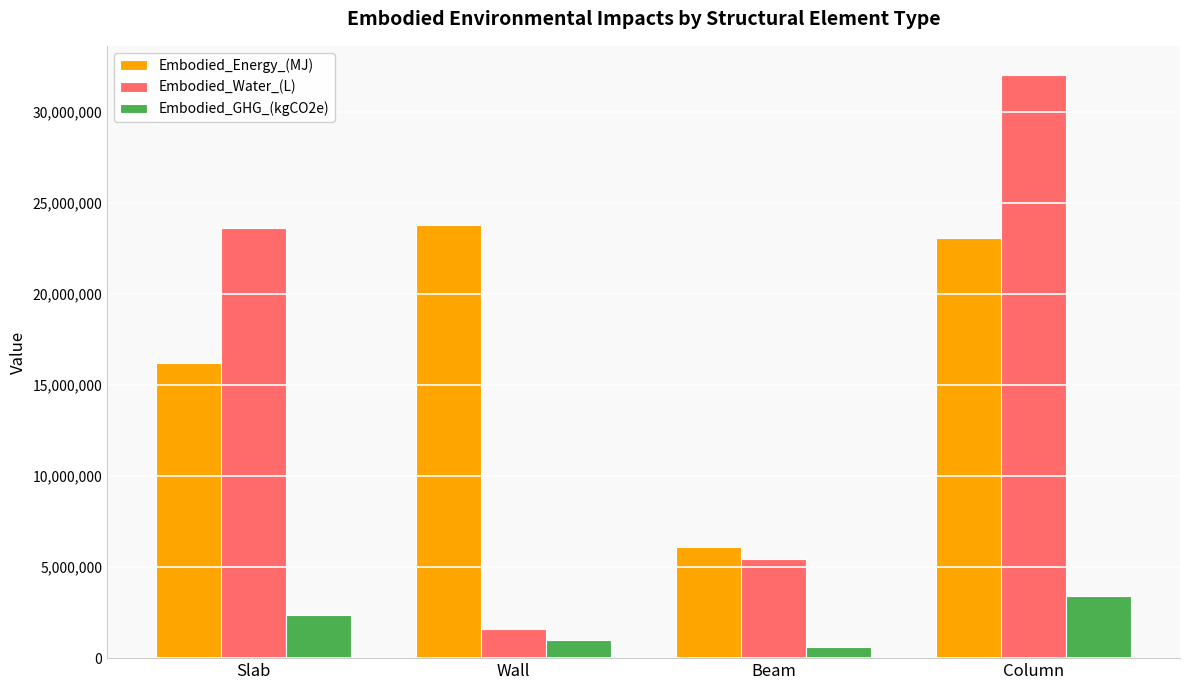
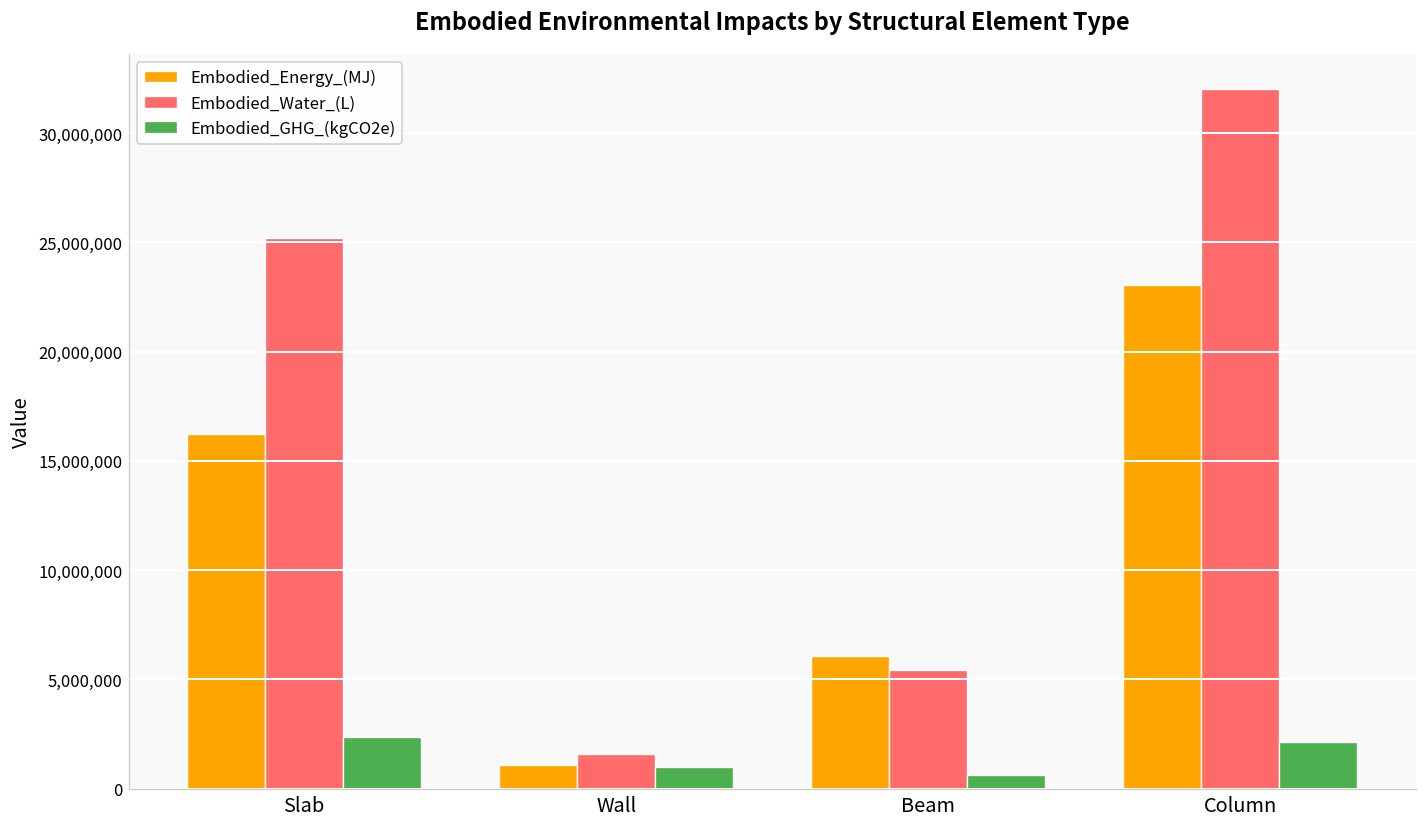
  {
    "Embodied_Energy_(MJ)": {
      "Slab": "16,200,000",
-     "Wall": "23,800,000",
+     "Wall": "1,100,000",
      "Beam": "6,100,000",
      "Column": "23,000,000"
    },
    "Embodied_Water_(L)": {
-     "Slab": "23,600,000",
+     "Slab": "25,200,000",
      "Wall": "1,600,000",
      "Beam": "5,400,000",
      "Column": "32,000,000"
    },
    "Embodied_GHG_(kgCO2e)": {
      "Slab": "2,400,000",
      "Wall": "1,000,000",
      "Beam": "600,000",
-     "Column": "3,400,000"
+     "Column": "2,100,000"
    }
  }
